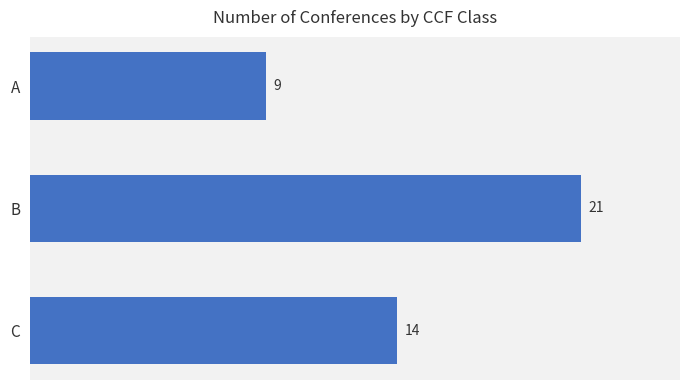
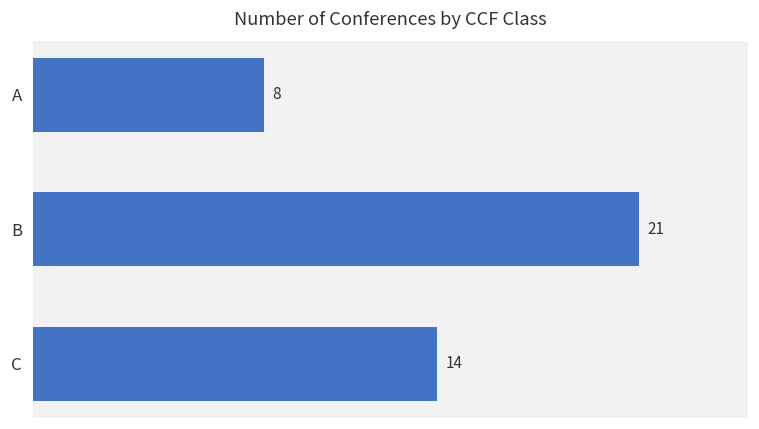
  {
-   "A": 9,
+   "A": 8,
    "B": 21,
    "C": 14
  }
